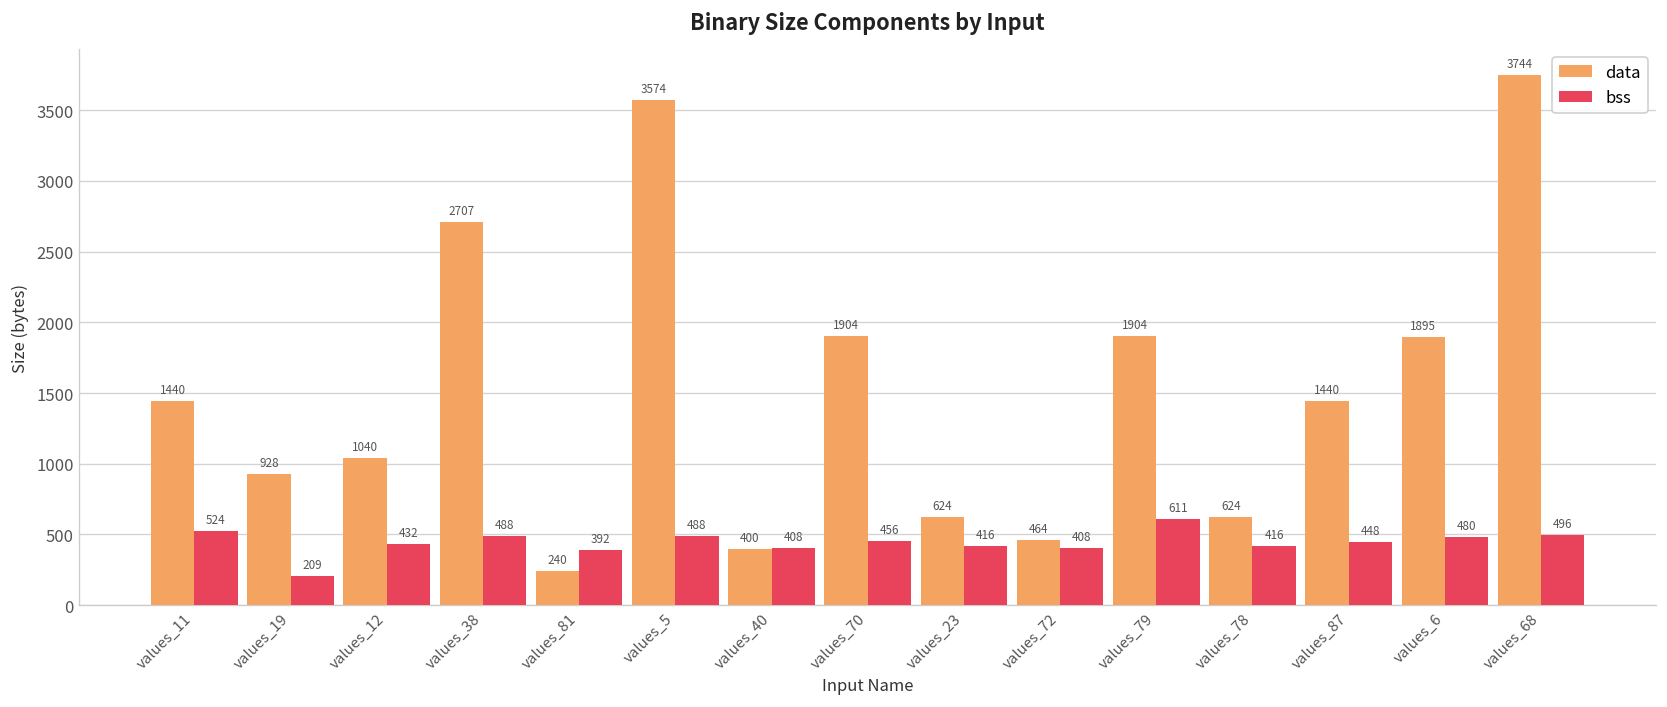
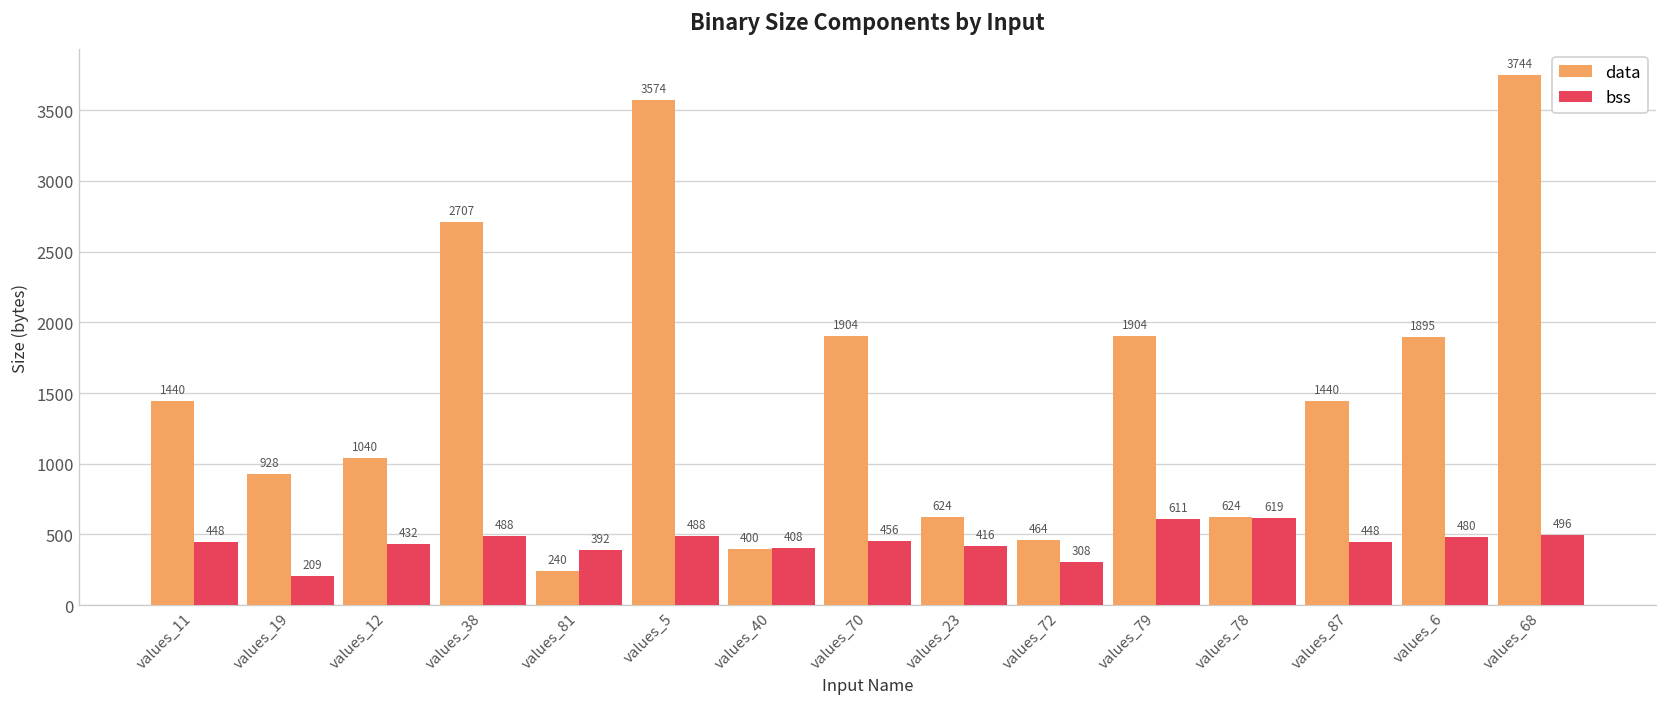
  {
    "data": {
      "values_11": 1440,
      "values_19": 928,
      "values_12": 1040,
      "values_38": 2707,
      "values_81": 240,
      "values_5": 3574,
      "values_40": 400,
      "values_70": 1904,
      "values_23": 624,
      "values_72": 464,
      "values_79": 1904,
      "values_78": 624,
      "values_87": 1440,
      "values_6": 1895,
      "values_68": 3744
    },
    "bss": {
-     "values_11": 524,
+     "values_11": 448,
      "values_19": 209,
      "values_12": 432,
      "values_38": 488,
      "values_81": 392,
      "values_5": 488,
      "values_40": 408,
      "values_70": 456,
      "values_23": 416,
-     "values_72": 408,
+     "values_72": 308,
      "values_79": 611,
-     "values_78": 416,
+     "values_78": 619,
      "values_87": 448,
      "values_6": 480,
      "values_68": 496
    }
  }
